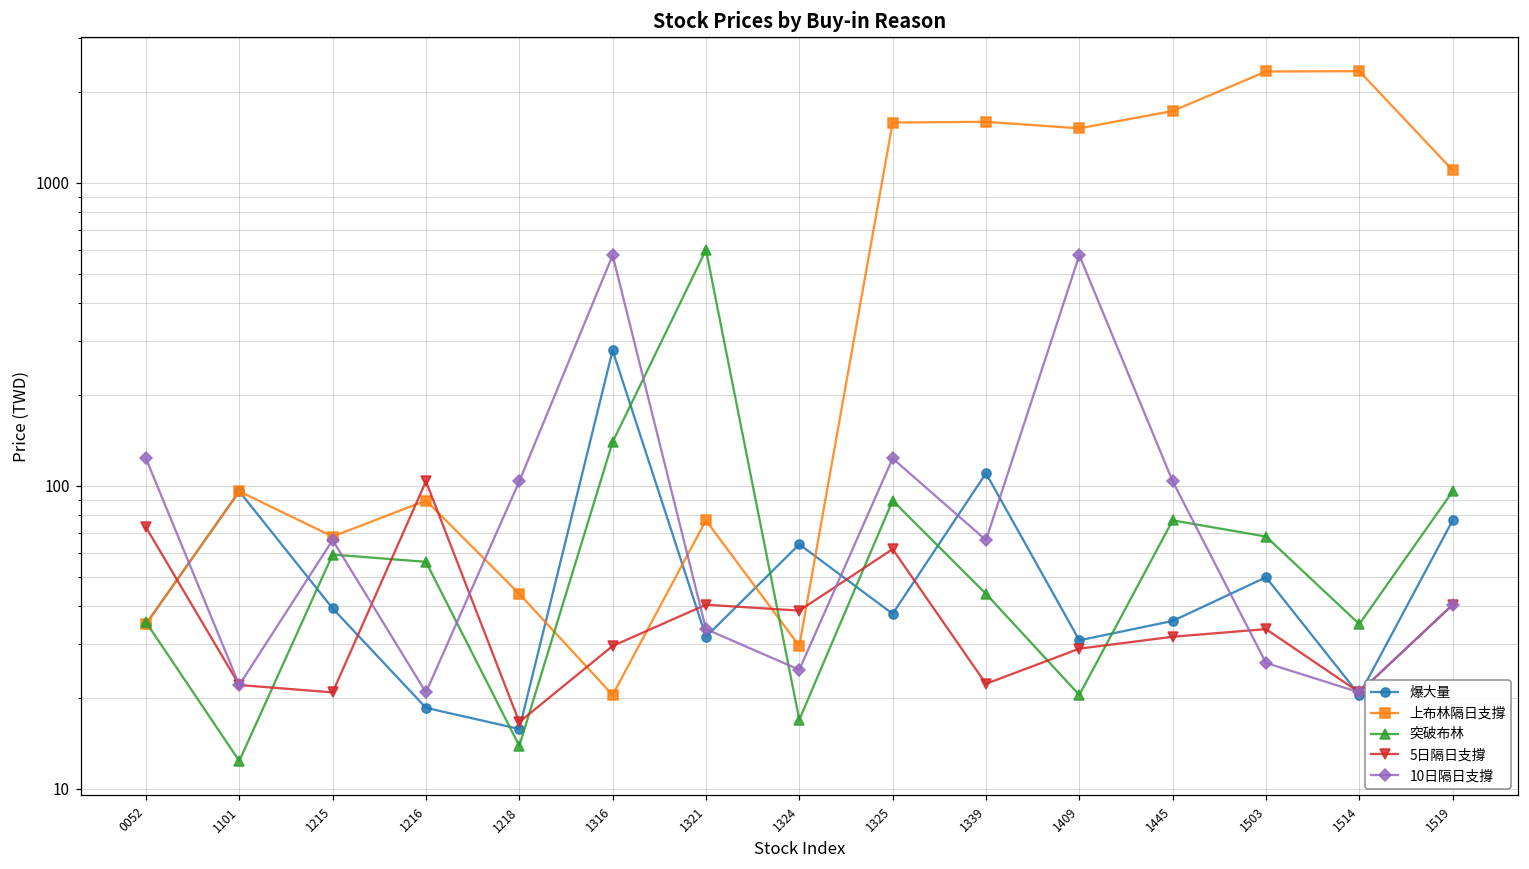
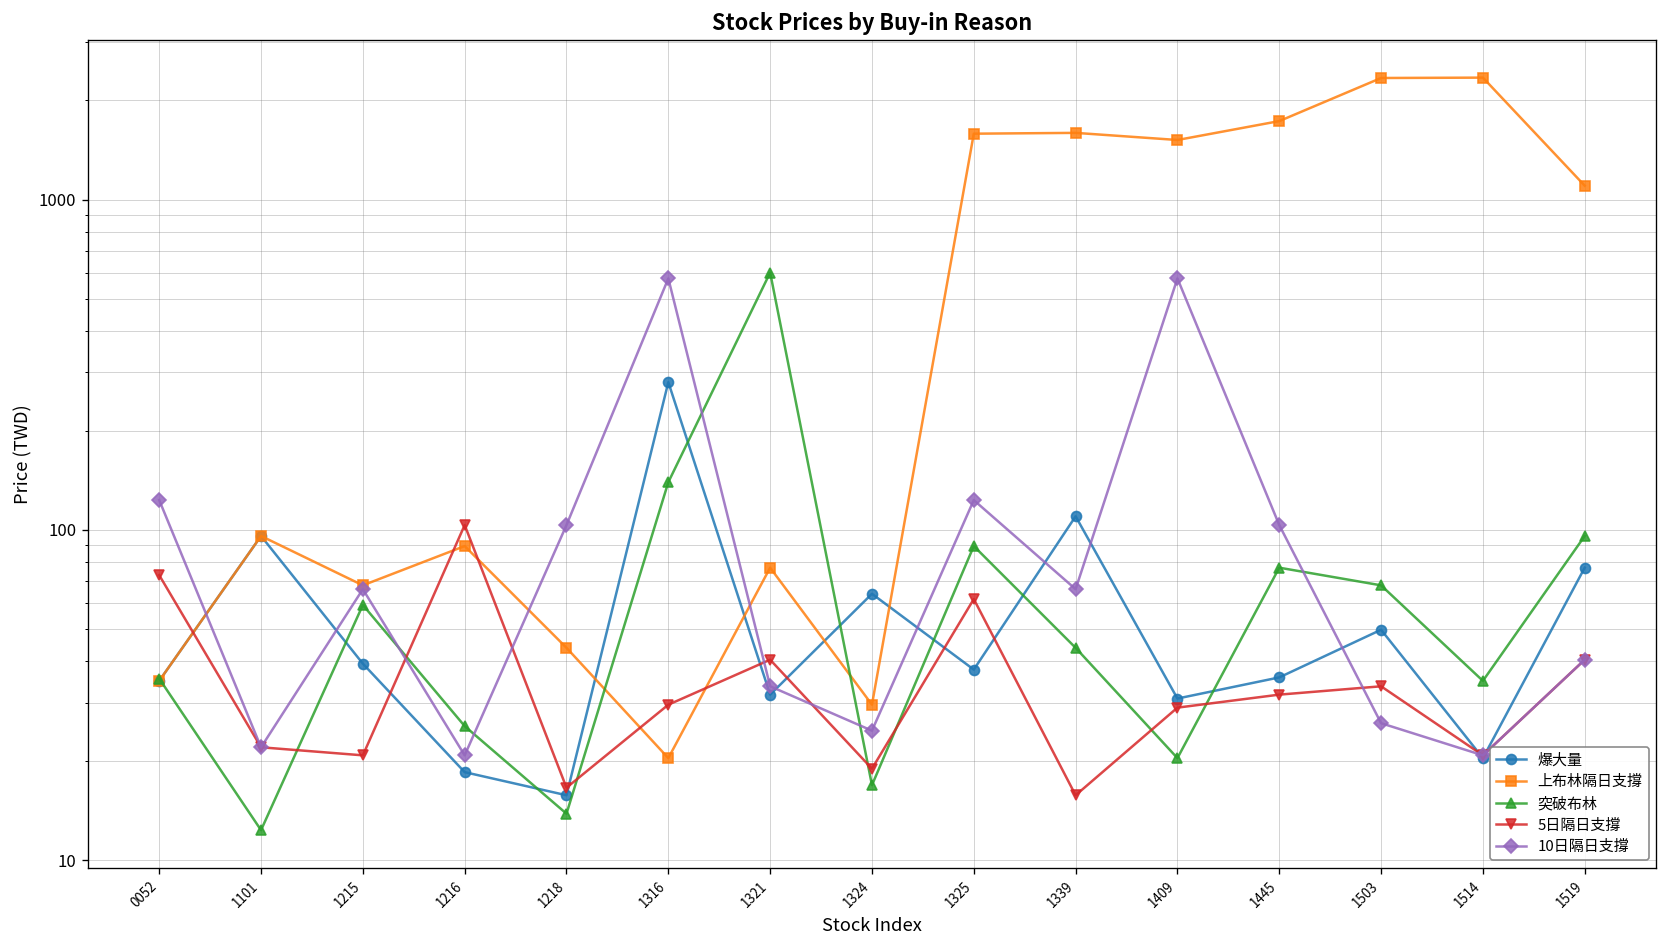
  {
    "爆大量": {
      "1215": 39,
      "1216": 19,
      "1218": 16,
      "1316": 280,
      "1321": 32,
      "1324": 64,
      "1325": 38,
      "1339": 110,
      "1409": 31,
      "1445": 36,
      "1503": 50,
      "1519": 77
    },
    "上布林隔日支撐": {
      "1215": 68,
      "1216": 89,
      "1218": 44,
      "1316": 20,
      "1321": 77,
      "1324": 30,
      "1325": 1600,
      "1339": 1600,
      "1409": 1500,
      "1445": 1700,
      "1503": 2300,
      "1514": 2300,
      "1519": 1100
    },
    "突破布林": {
      "1101": 12,
      "1215": 59,
-     "1216": 56,
+     "1216": 26,
      "1218": 14,
      "1316": 140,
      "1321": 600,
      "1324": 17,
      "1325": 89,
      "1339": 44,
      "1409": 20,
      "1445": 77,
      "1503": 68,
      "1514": 35,
      "1519": 96
    },
    "5日隔日支撐": {
      "0052": 73,
      "1215": 21,
      "1216": 104,
      "1218": 17,
      "1316": 30,
      "1321": 41,
-     "1324": 39,
+     "1324": 19,
      "1325": 62,
-     "1339": 22,
+     "1339": 16,
      "1409": 29,
      "1445": 32,
      "1503": 34
    },
    "10日隔日支撐": {
      "0052": 120,
      "1215": 66,
      "1216": 21,
      "1218": 104,
      "1316": 580,
      "1321": 34,
      "1324": 25,
      "1325": 120,
      "1339": 66,
      "1409": 580,
      "1445": 104,
      "1503": 26
    }
  }
